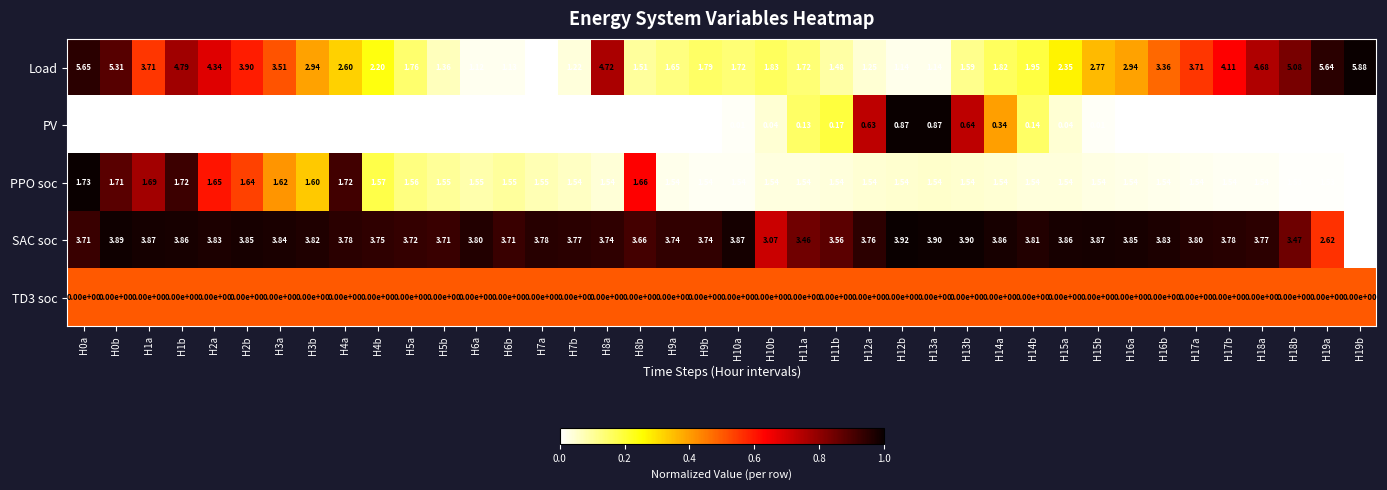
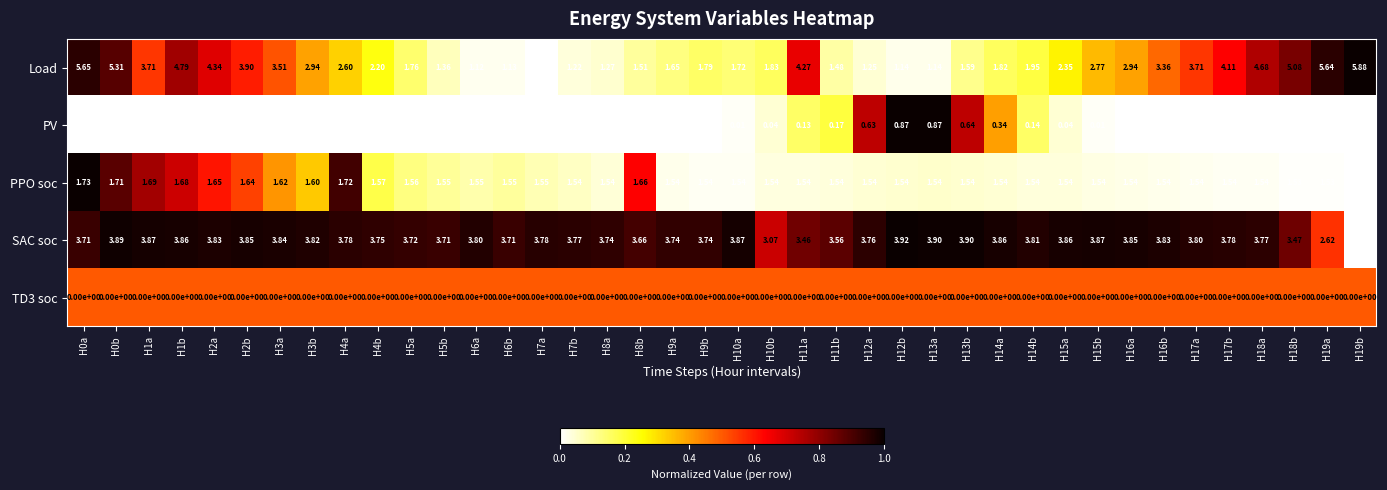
  {
    "Load": {
      "H0a": "5.65",
      "H0b": "5.31",
      "H1a": "3.71",
      "H1b": "4.79",
      "H2a": "4.34",
      "H2b": "3.90",
      "H3a": "3.51",
      "H3b": "2.94",
      "H4a": "2.60",
      "H4b": "2.20",
      "H5a": "1.76",
      "H5b": "1.36",
-     "H8a": "4.72",
+     "H8a": "1.27",
      "H8b": "1.51",
      "H9a": "1.65",
      "H9b": "1.79",
      "H10a": "1.72",
      "H10b": "1.83",
-     "H11a": "1.72",
+     "H11a": "4.27",
      "H11b": "1.48",
      "H13b": "1.59",
      "H14a": "1.82",
      "H14b": "1.95",
      "H15a": "2.35",
      "H15b": "2.77",
      "H16a": "2.94",
      "H16b": "3.36",
      "H17a": "3.71",
      "H17b": "4.11",
      "H18a": "4.68",
      "H18b": "5.08",
      "H19a": "5.64",
      "H19b": "5.88"
    },
    "PV": {
      "H11a": "0.13",
      "H11b": "0.17",
      "H12a": "0.63",
      "H12b": "0.87",
      "H13a": "0.87",
      "H13b": "0.64",
      "H14a": "0.34",
      "H14b": "0.14"
    },
    "PPO soc": {
      "H0a": "1.73",
      "H0b": "1.71",
      "H1a": "1.69",
-     "H1b": "1.72",
+     "H1b": "1.68",
      "H2a": "1.65",
      "H2b": "1.64",
      "H3a": "1.62",
      "H3b": "1.60",
      "H4a": "1.72",
      "H4b": "1.57",
      "H5a": "1.56",
      "H5b": "1.55",
      "H6a": "1.55",
      "H6b": "1.55",
      "H7a": "1.55",
      "H7b": "1.54",
      "H8b": "1.66",
      "H12b": "1.54",
      "H13a": "1.54",
      "H13b": "1.54"
    },
    "SAC soc": {
      "H0a": "3.71",
      "H0b": "3.89",
      "H1a": "3.87",
      "H1b": "3.86",
      "H2a": "3.83",
      "H2b": "3.85",
      "H3a": "3.84",
      "H3b": "3.82",
      "H4a": "3.78",
      "H4b": "3.75",
      "H5a": "3.72",
      "H5b": "3.71",
      "H6a": "3.80",
      "H6b": "3.71",
      "H7a": "3.78",
      "H7b": "3.77",
      "H8a": "3.74",
      "H8b": "3.66",
      "H9a": "3.74",
      "H9b": "3.74",
      "H10a": "3.87",
      "H10b": "3.07",
      "H11a": "3.46",
      "H11b": "3.56",
      "H12a": "3.76",
      "H12b": "3.92",
      "H13a": "3.90",
      "H13b": "3.90",
      "H14a": "3.86",
      "H14b": "3.81",
      "H15a": "3.86",
      "H15b": "3.87",
      "H16a": "3.85",
      "H16b": "3.83",
      "H17a": "3.80",
      "H17b": "3.78",
      "H18a": "3.77",
      "H18b": "3.47",
      "H19a": "2.62"
    },
    "TD3 soc": {
      "H0a": "0.00e+00",
      "H0b": "0.00e+00",
      "H1a": "0.00e+00",
      "H1b": "0.00e+00",
      "H2a": "0.00e+00",
      "H2b": "0.00e+00",
      "H3a": "0.00e+00",
      "H3b": "0.00e+00",
      "H4a": "0.00e+00",
      "H4b": "0.00e+00",
      "H5a": "0.00e+00",
      "H5b": "0.00e+00",
      "H6a": "0.00e+00",
      "H6b": "0.00e+00",
      "H7a": "0.00e+00",
      "H7b": "0.00e+00",
      "H8a": "0.00e+00",
      "H8b": "0.00e+00",
      "H9a": "0.00e+00",
      "H9b": "0.00e+00",
      "H10a": "0.00e+00",
      "H10b": "0.00e+00",
      "H11a": "0.00e+00",
      "H11b": "0.00e+00",
      "H12a": "0.00e+00",
      "H12b": "0.00e+00",
      "H13a": "0.00e+00",
      "H13b": "0.00e+00",
      "H14a": "0.00e+00",
      "H14b": "0.00e+00",
      "H15a": "0.00e+00",
      "H15b": "0.00e+00",
      "H16a": "0.00e+00",
      "H16b": "0.00e+00",
      "H17a": "0.00e+00",
      "H17b": "0.00e+00",
      "H18a": "0.00e+00",
      "H18b": "0.00e+00",
      "H19a": "0.00e+00",
      "H19b": "0.00e+00"
    }
  }
